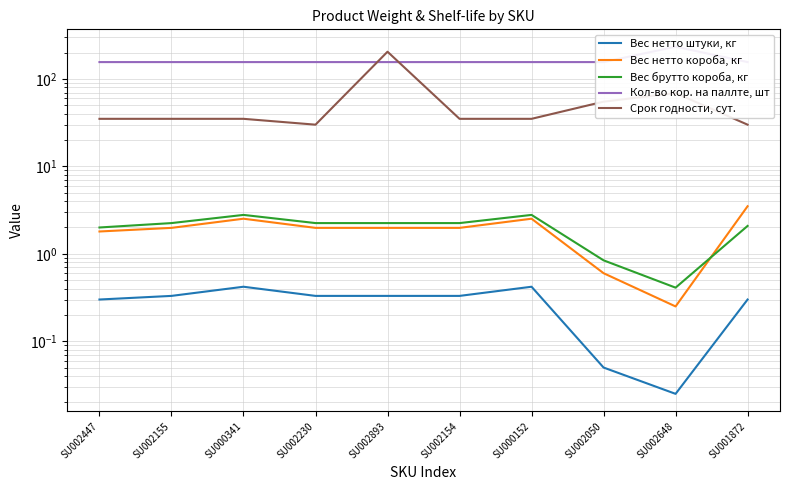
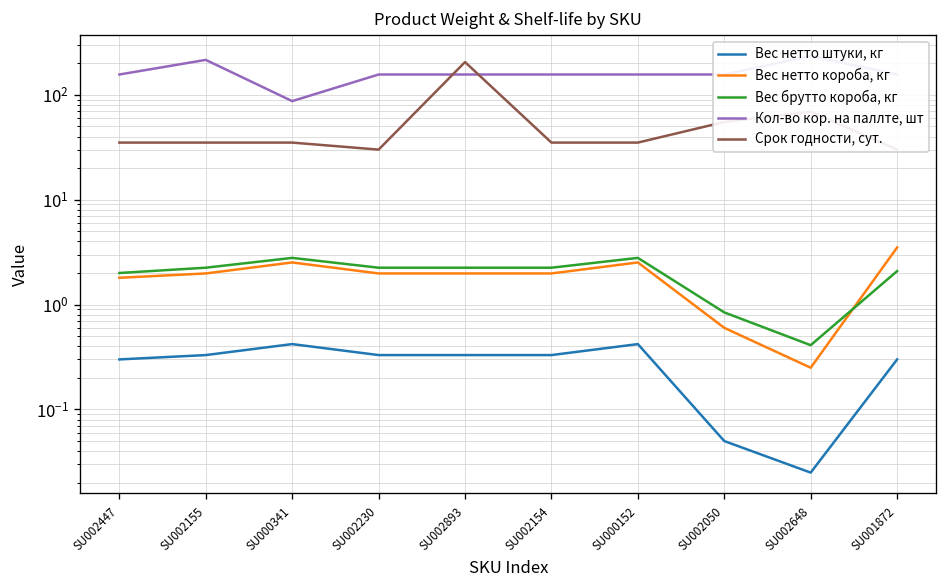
  {
    "Вес нетто штуки, кг": {
      "SU002447": 0.30,
      "SU002155": 0.33,
      "SU000341": 0.4,
      "SU002230": 0.33,
      "SU002893": 0.33,
      "SU002154": 0.33,
      "SU000152": 0.4,
      "SU002050": 0.05,
      "SU002648": 0.025,
      "SU001872": 0.30
    },
    "Вес нетто короба, кг": {
      "SU002447": 1.8,
      "SU002155": 2,
      "SU000341": 2.5,
      "SU002230": 2,
      "SU002893": 2,
      "SU002154": 2,
      "SU000152": 2.5,
      "SU002050": 0.6,
      "SU002648": 0.25,
      "SU001872": 3.5
    },
    "Вес брутто короба, кг": {
      "SU002447": 2,
      "SU002155": 2.2,
      "SU000341": 2.8,
      "SU002230": 2.2,
      "SU002893": 2.2,
      "SU002154": 2.2,
      "SU000152": 2.8,
      "SU002050": 0.8,
      "SU002648": 0.4,
      "SU001872": 2
    },
    "Кол-во кор. на паллте, шт": {
      "SU002447": 160,
-     "SU002155": 160,
-     "SU000341": 160,
+     "SU002155": 220,
+     "SU000341": 90,
      "SU002230": 160,
      "SU002893": 160,
      "SU002154": 160,
      "SU000152": 160
    },
    "Срок годности, сут.": {
      "SU002447": 35,
      "SU002155": 35,
      "SU000341": 35,
      "SU002230": 30,
      "SU002893": 210,
      "SU002154": 35,
      "SU000152": 35,
      "SU001872": 30
    }
  }
